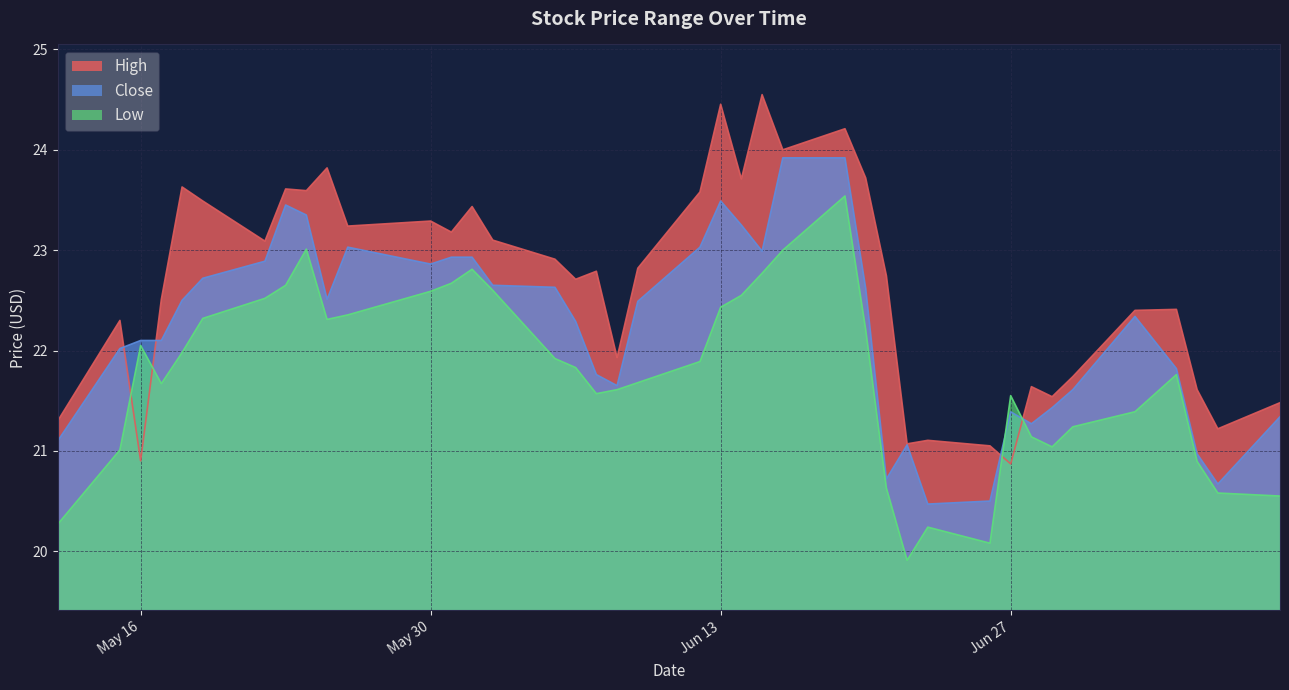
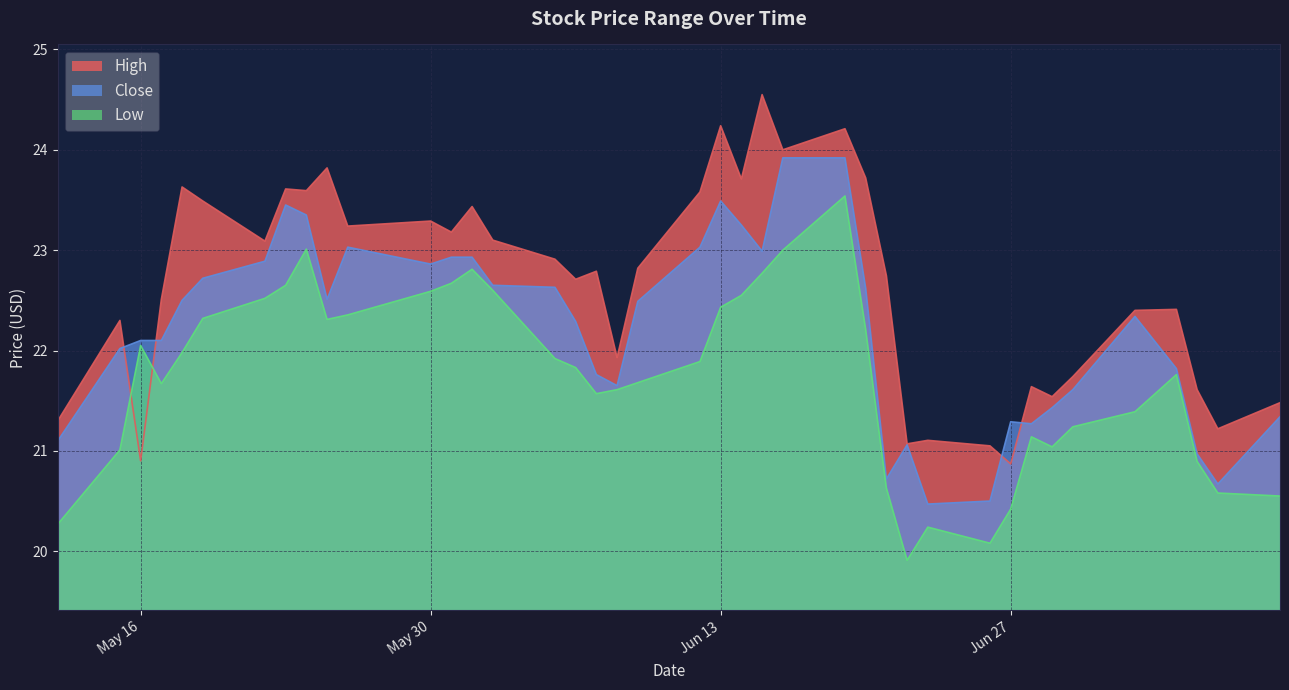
  {
    "High": {
      "May 16": 20.90,
      "May 30": 23.29,
-     "Jun 13": 24.45,
+     "Jun 13": 24.24,
      "Jun 27": 20.87
    },
    "Close": {
      "May 16": 22.10,
      "May 30": 22.86,
      "Jun 13": 23.49,
-     "Jun 27": 21.39
+     "Jun 27": 21.29
    },
    "Low": {
      "May 16": 22.05,
      "May 30": 22.59,
      "Jun 13": 22.43,
-     "Jun 27": 21.55
+     "Jun 27": 20.42
    }
  }
